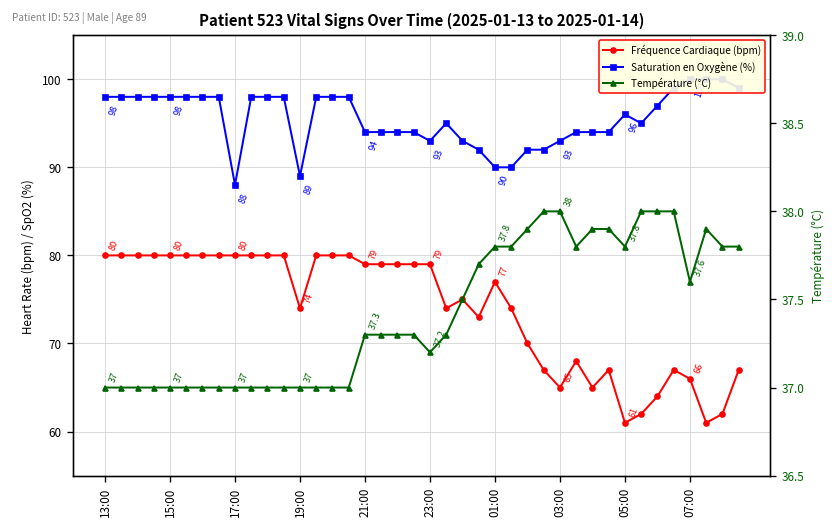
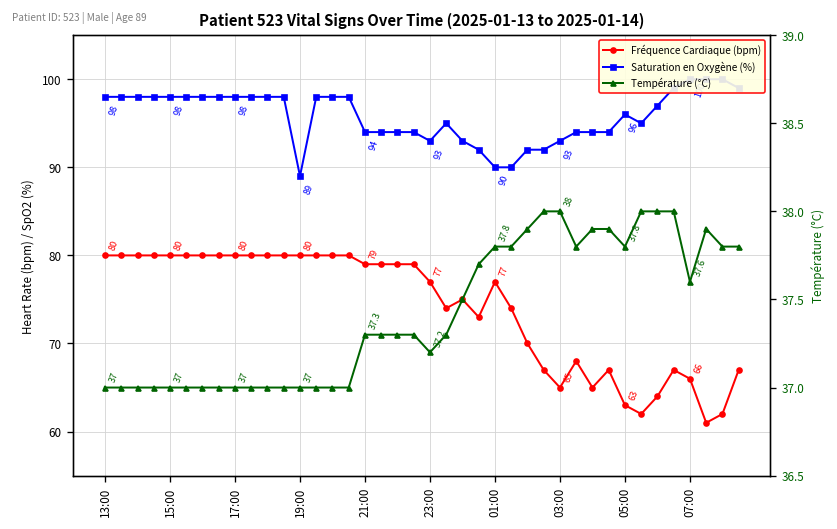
  {
    "Fréquence Cardiaque (bpm)": {
-     "19:00": 74,
-     "23:00": 79,
+     "19:00": 80,
+     "23:00": 77,
      "01:00": 77,
      "03:00": 65,
-     "05:00": 61,
+     "05:00": 63,
      "07:00": 66
    },
    "Saturation en Oxygène (%)": {
-     "17:00": 88,
+     "17:00": 98,
      "19:00": 89,
      "23:00": 93,
      "03:00": 93
    },
    "Température (°C)": {
      "03:00": 38,
      "05:00": 37.8,
      "07:00": 37.6
    }
  }
